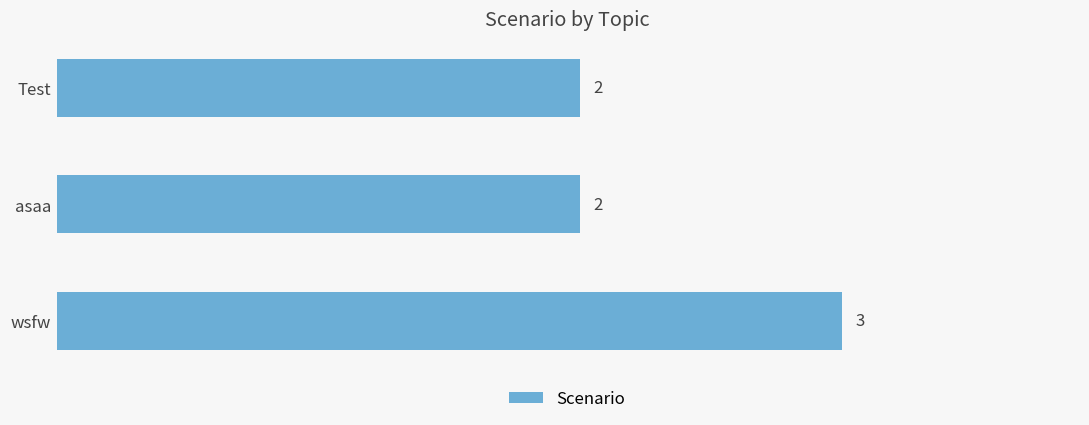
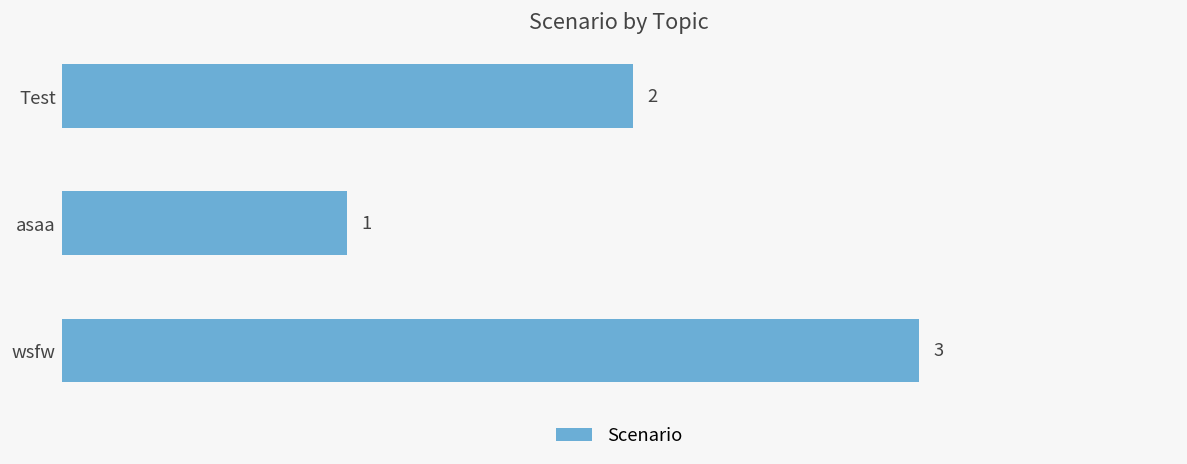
  {
    "Test": 2,
-   "asaa": 2,
+   "asaa": 1,
    "wsfw": 3
  }
